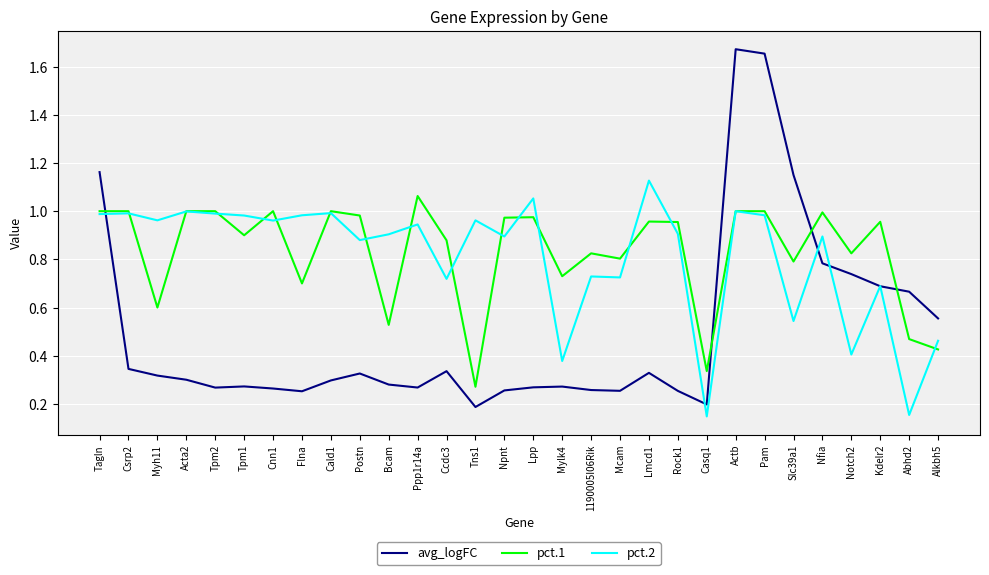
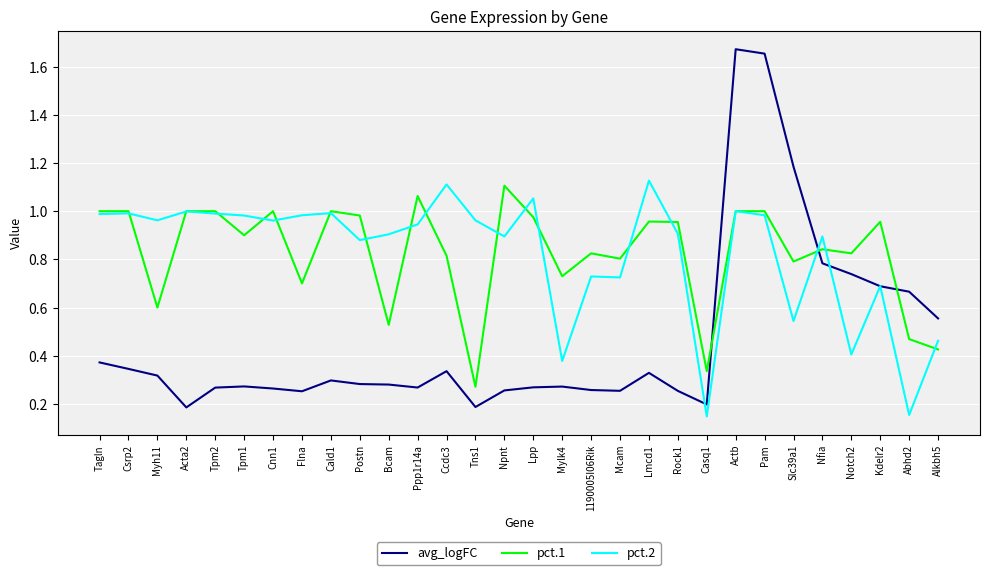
  {
    "avg_logFC": {
-     "Tagln": 1.16,
+     "Tagln": 0.37,
      "Csrp2": 0.35,
      "Myh11": 0.32,
-     "Acta2": 0.30,
+     "Acta2": 0.19,
      "Tpm2": 0.27,
      "Tpm1": 0.27,
      "Cnn1": 0.26,
      "Flna": 0.25,
      "Cald1": 0.30,
-     "Postn": 0.33,
+     "Postn": 0.28,
      "Bcam": 0.28,
      "Ppp1r14a": 0.27,
      "Ccdc3": 0.34,
      "Tns1": 0.19,
      "Npnt": 0.26,
      "Lpp": 0.27,
      "Mylk4": 0.27,
      "1190005I06Rik": 0.26,
      "Mcam": 0.25,
      "Lmcd1": 0.33,
      "Rock1": 0.25,
      "Casq1": 0.20,
      "Actb": 1.67,
      "Pam": 1.65,
-     "Slc39a1": 1.15,
+     "Slc39a1": 1.18,
      "Nfia": 0.78,
      "Notch2": 0.74,
      "Abhd2": 0.67,
      "Alkbh5": 0.55
    },
    "pct.1": {
      "Tagln": 1.00,
      "Myh11": 0.60,
      "Tpm1": 0.90,
      "Cnn1": 1.00,
      "Flna": 0.70,
      "Postn": 0.98,
      "Bcam": 0.53,
      "Ppp1r14a": 1.06,
-     "Ccdc3": 0.88,
+     "Ccdc3": 0.82,
      "Tns1": 0.27,
-     "Npnt": 0.97,
+     "Npnt": 1.11,
      "Lpp": 0.98,
      "Mylk4": 0.73,
      "1190005I06Rik": 0.83,
      "Mcam": 0.80,
      "Lmcd1": 0.96,
      "Rock1": 0.96,
      "Casq1": 0.34,
      "Pam": 1.00,
      "Slc39a1": 0.79,
-     "Nfia": 1.00,
+     "Nfia": 0.84,
      "Notch2": 0.83,
      "Kdelr2": 0.96,
      "Abhd2": 0.47,
      "Alkbh5": 0.43
    },
    "pct.2": {
      "Tagln": 0.99,
      "Myh11": 0.96,
      "Tpm1": 0.98,
      "Cnn1": 0.96,
      "Flna": 0.98,
      "Postn": 0.88,
      "Bcam": 0.90,
      "Ppp1r14a": 0.95,
-     "Ccdc3": 0.72,
+     "Ccdc3": 1.11,
      "Tns1": 0.96,
      "Npnt": 0.90,
      "Lpp": 1.05,
      "Mylk4": 0.38,
      "1190005I06Rik": 0.73,
      "Mcam": 0.73,
      "Lmcd1": 1.13,
      "Rock1": 0.91,
      "Casq1": 0.15,
      "Pam": 0.98,
      "Slc39a1": 0.54,
      "Nfia": 0.90,
      "Notch2": 0.41,
      "Abhd2": 0.15,
      "Alkbh5": 0.46
    }
  }
